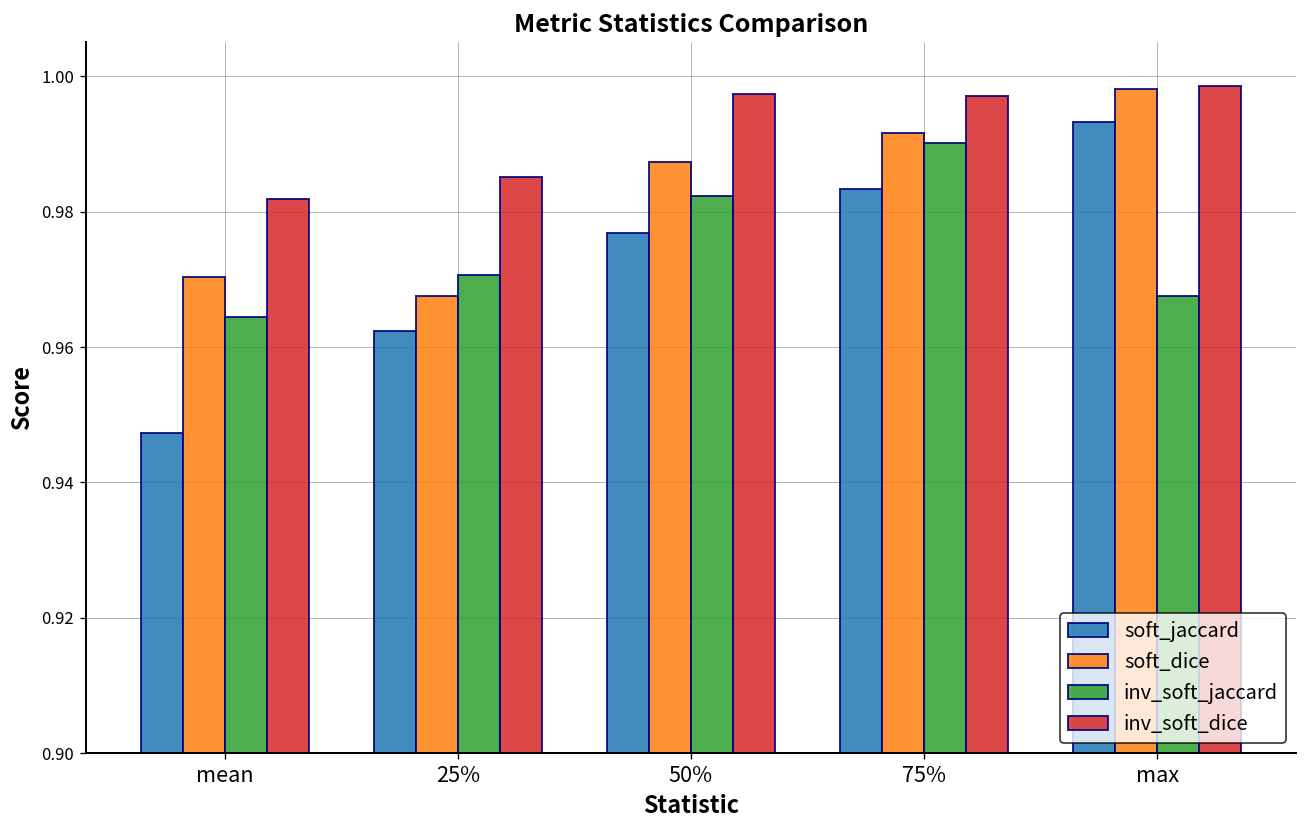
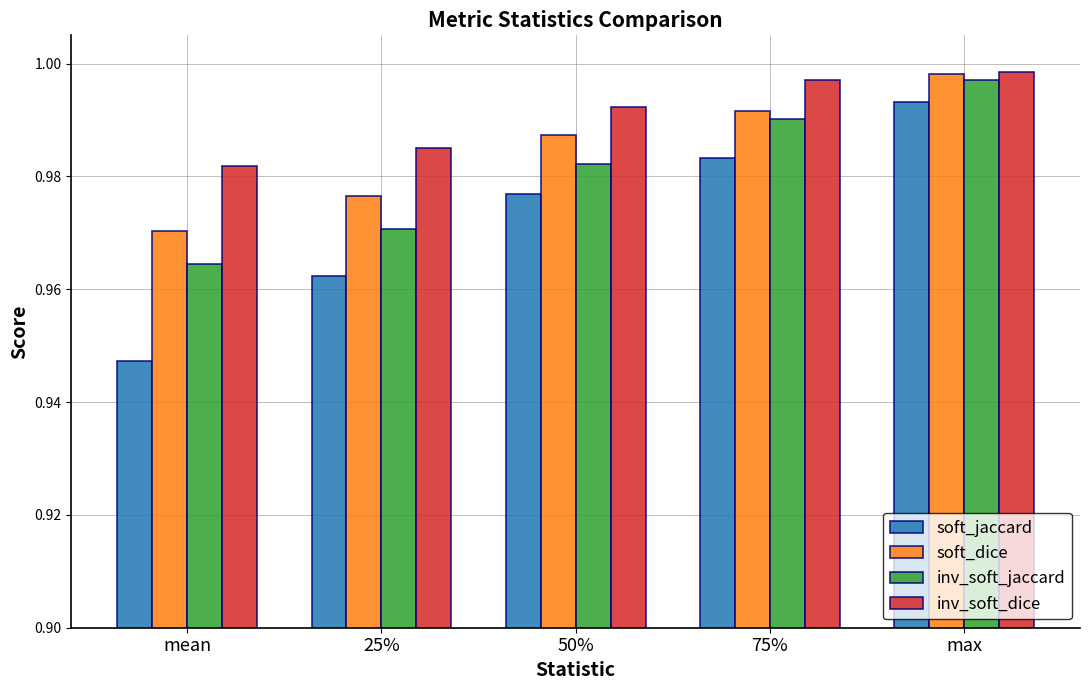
  {
    "soft_jaccard": {
      "mean": 0.947,
      "25%": 0.962,
      "50%": 0.977,
      "75%": 0.983,
      "max": 0.993
    },
    "soft_dice": {
      "mean": 0.970,
-     "25%": 0.968,
+     "25%": 0.977,
      "50%": 0.987,
      "75%": 0.992,
      "max": 0.998
    },
    "inv_soft_jaccard": {
      "mean": 0.964,
      "25%": 0.971,
      "50%": 0.982,
      "75%": 0.990,
-     "max": 0.968
+     "max": 0.997
    },
    "inv_soft_dice": {
      "mean": 0.982,
      "25%": 0.985,
-     "50%": 0.997,
+     "50%": 0.992,
      "75%": 0.997,
      "max": 0.999
    }
  }
